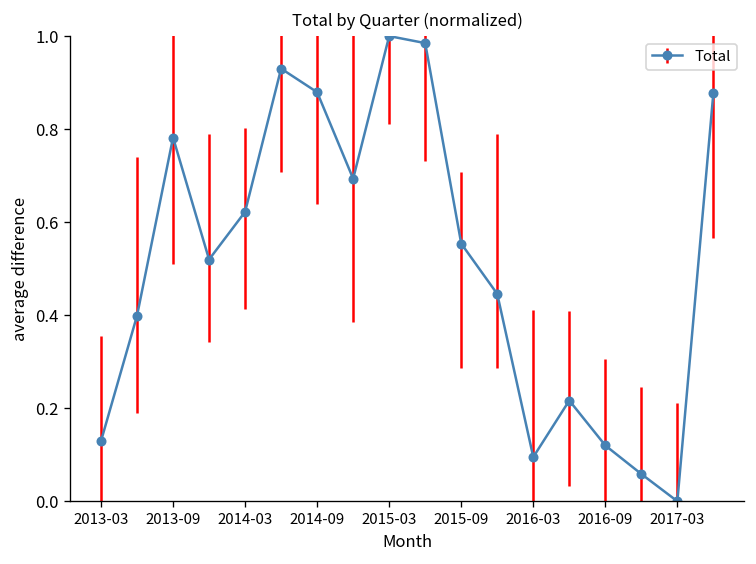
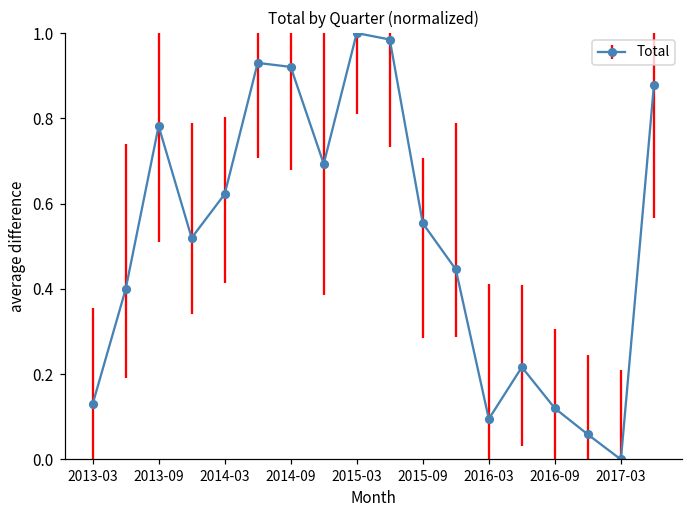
  {
    "2013-03": 0.13,
    "2013-09": 0.78,
    "2014-03": 0.62,
-   "2014-09": 0.88,
+   "2014-09": 0.92,
    "2015-03": 1.00,
    "2015-09": 0.55,
    "2016-03": 0.10,
    "2016-09": 0.12,
    "2017-03": 0.00
  }
